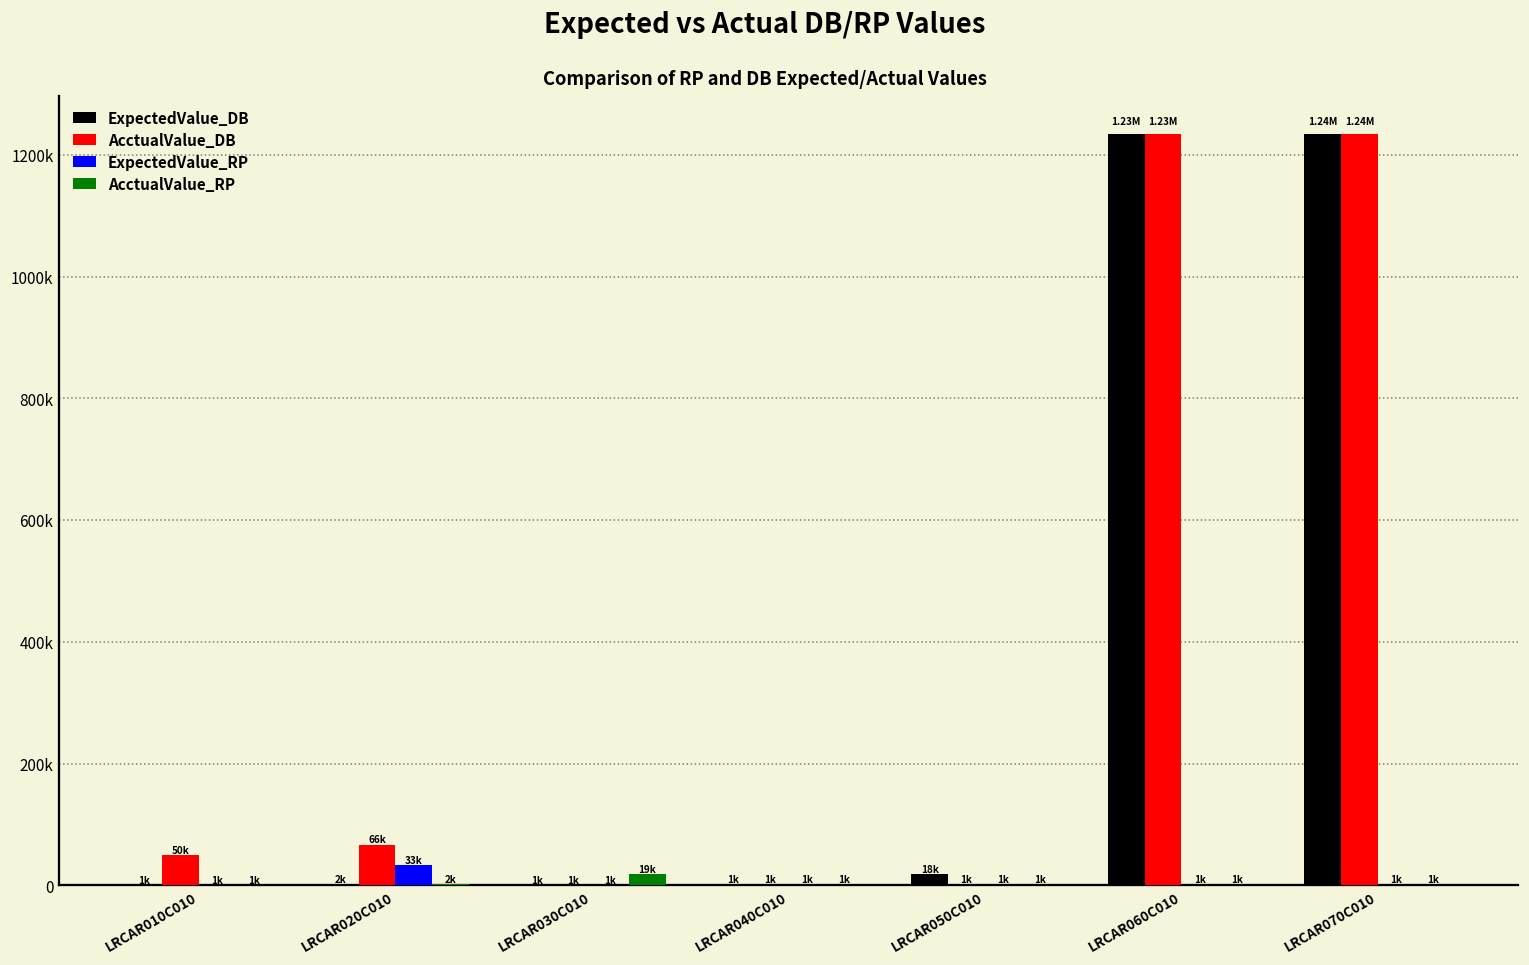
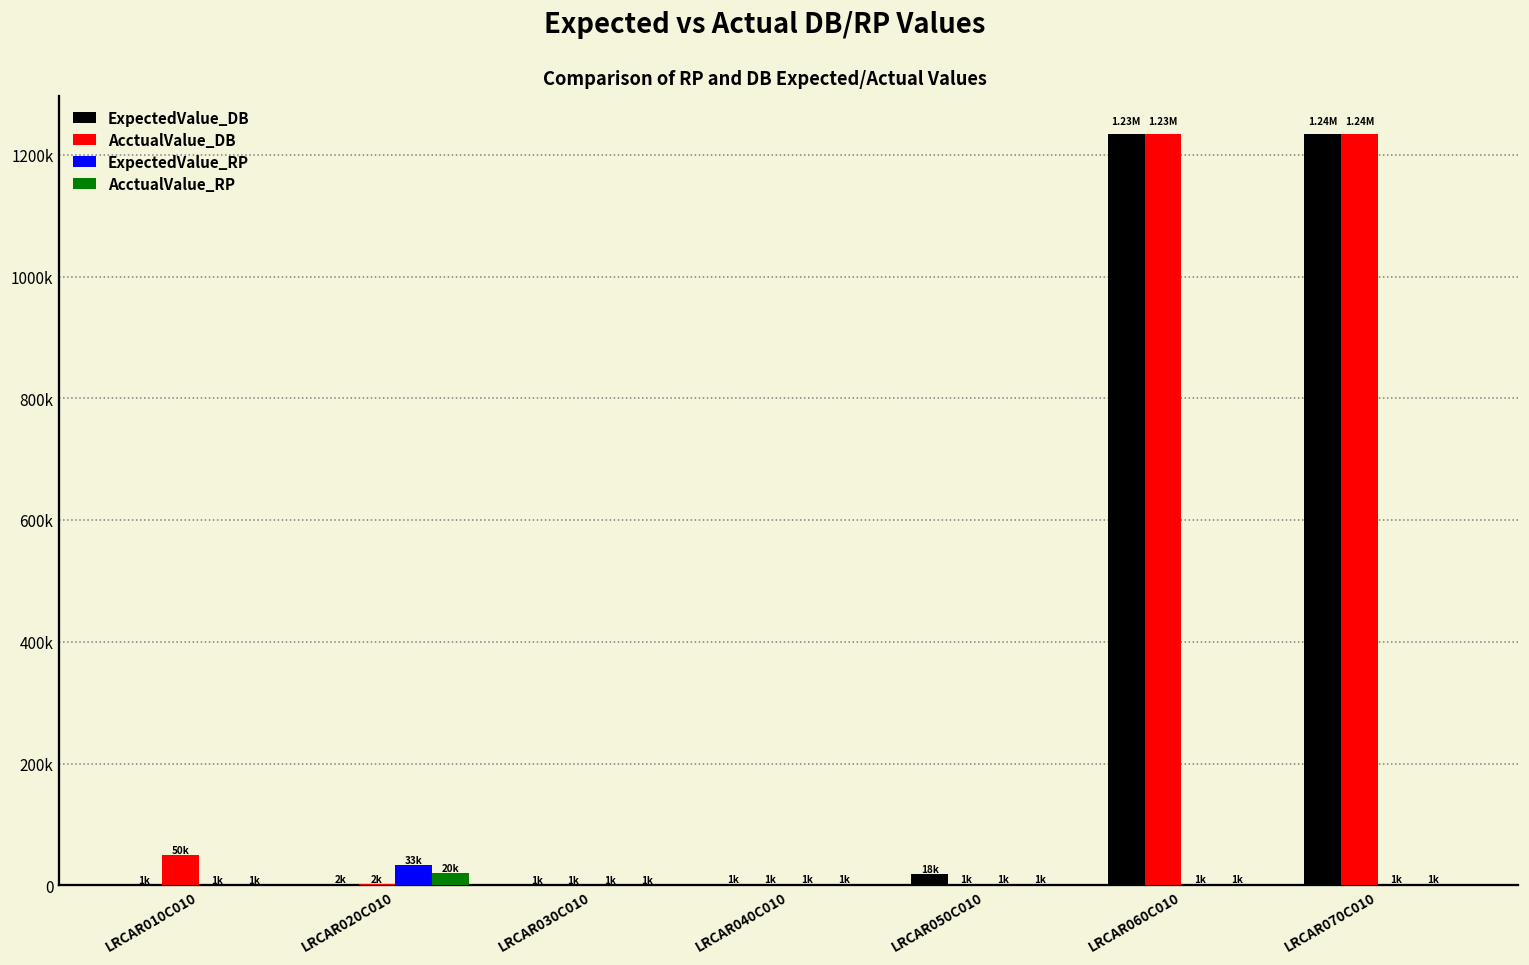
  {
    "ExpectedValue_DB": {
      "LRCAR010C010": "1k",
      "LRCAR020C010": "2k",
      "LRCAR030C010": "1k",
      "LRCAR040C010": "1k",
      "LRCAR050C010": "18k",
      "LRCAR060C010": "1.23M",
      "LRCAR070C010": "1.24M"
    },
    "AcctualValue_DB": {
      "LRCAR010C010": "50k",
-     "LRCAR020C010": "66k",
+     "LRCAR020C010": "2k",
      "LRCAR030C010": "1k",
      "LRCAR040C010": "1k",
      "LRCAR050C010": "1k",
      "LRCAR060C010": "1.23M",
      "LRCAR070C010": "1.24M"
    },
    "ExpectedValue_RP": {
      "LRCAR010C010": "1k",
      "LRCAR020C010": "33k",
      "LRCAR030C010": "1k",
      "LRCAR040C010": "1k",
      "LRCAR050C010": "1k",
      "LRCAR060C010": "1k",
      "LRCAR070C010": "1k"
    },
    "AcctualValue_RP": {
      "LRCAR010C010": "1k",
-     "LRCAR020C010": "2k",
-     "LRCAR030C010": "19k",
+     "LRCAR020C010": "20k",
+     "LRCAR030C010": "1k",
      "LRCAR040C010": "1k",
      "LRCAR050C010": "1k",
      "LRCAR060C010": "1k",
      "LRCAR070C010": "1k"
    }
  }
